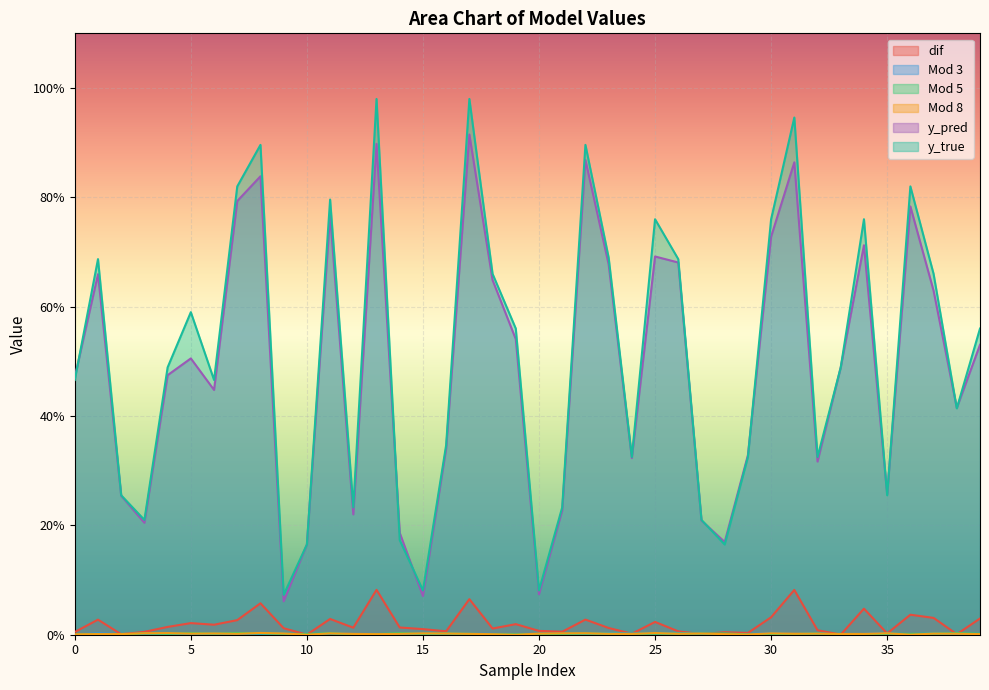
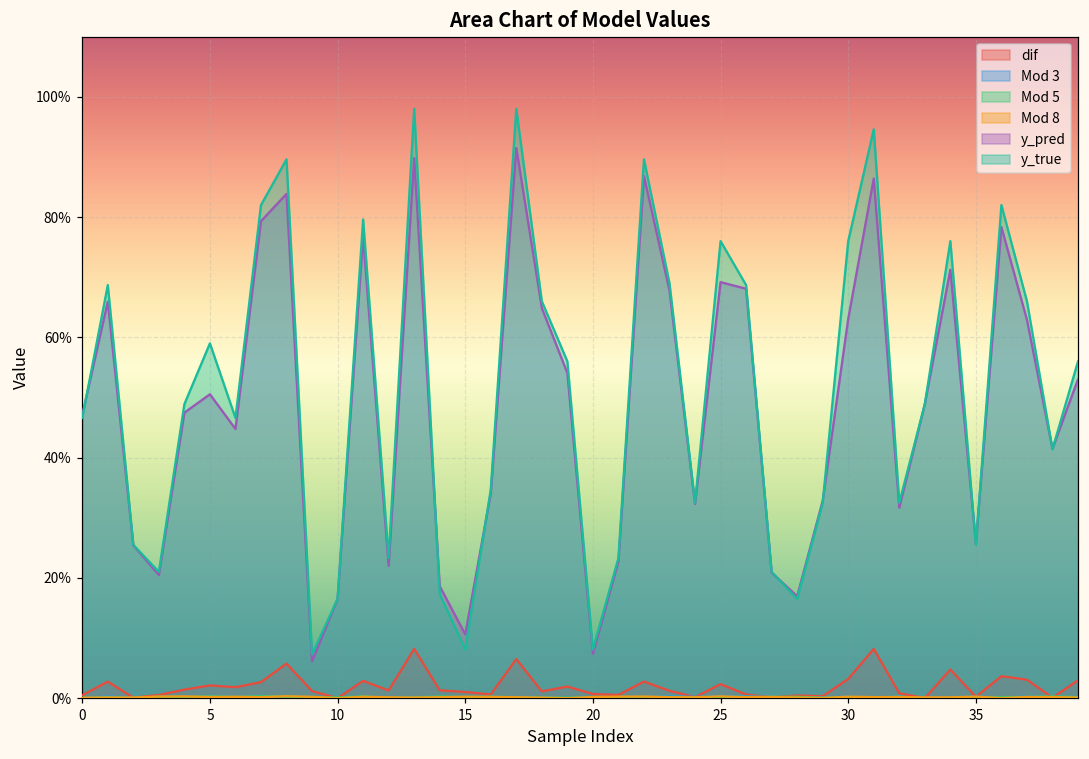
  {
    "y_pred": {
      "0": "47%",
      "5": "51%",
-     "15": "7%",
+     "15": "11%",
      "20": "7%",
      "25": "69%",
-     "30": "73%"
+     "30": "63%"
    }
  }
